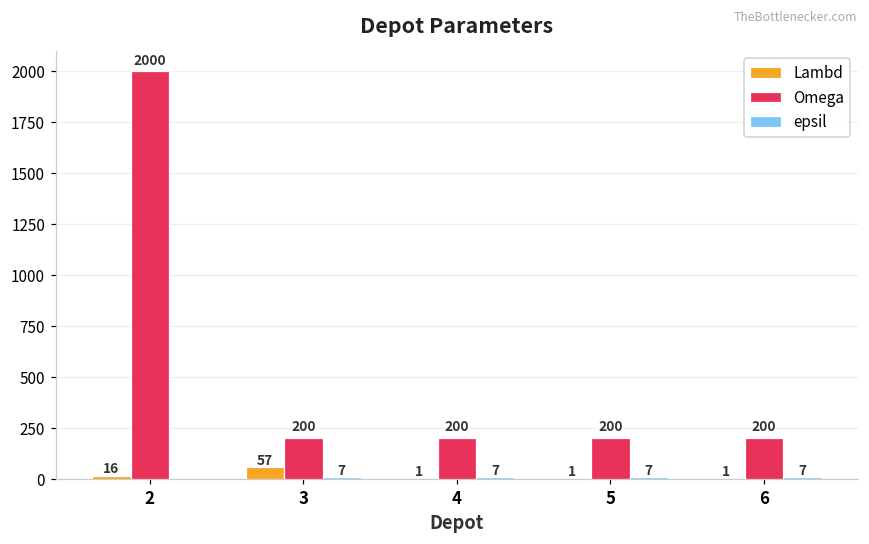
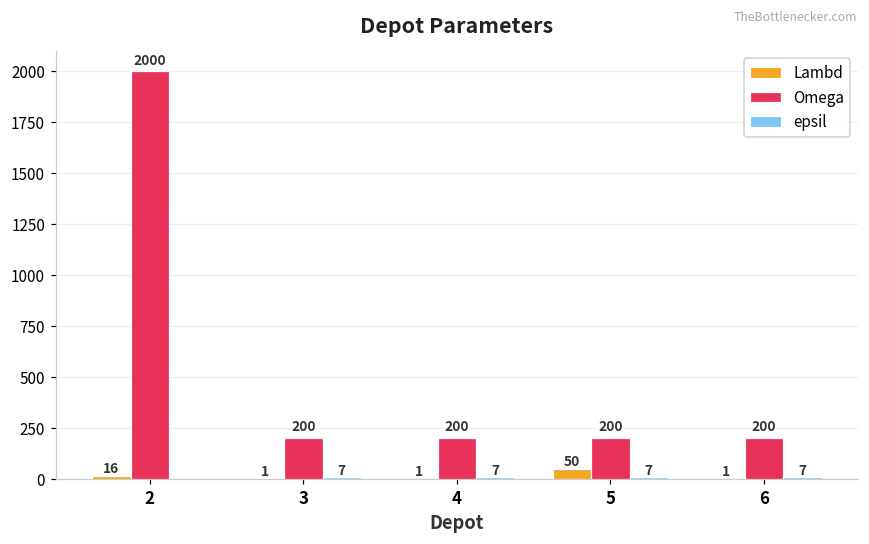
  {
    "Lambd": {
      "2": 16,
-     "3": 57,
+     "3": 1,
      "4": 1,
-     "5": 1,
+     "5": 50,
      "6": 1
    },
    "Omega": {
      "2": 2000,
      "3": 200,
      "4": 200,
      "5": 200,
      "6": 200
    },
    "epsil": {
      "3": 7,
      "4": 7,
      "5": 7,
      "6": 7
    }
  }
